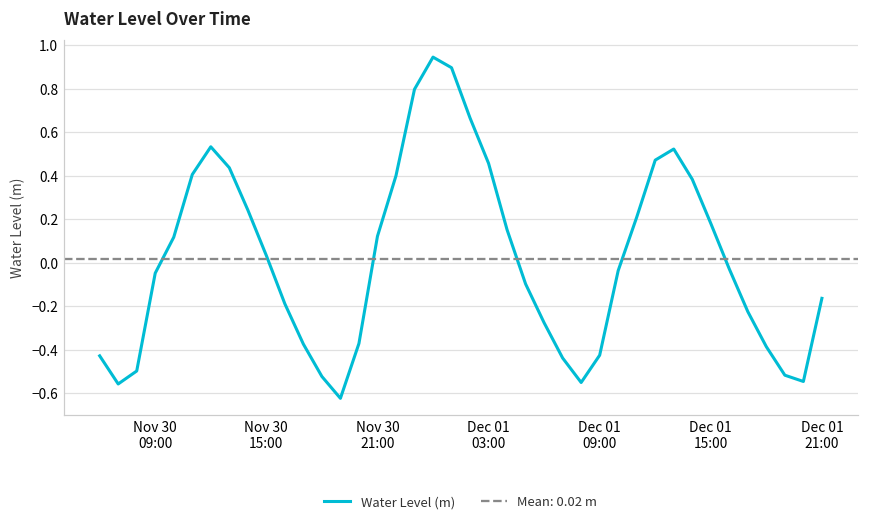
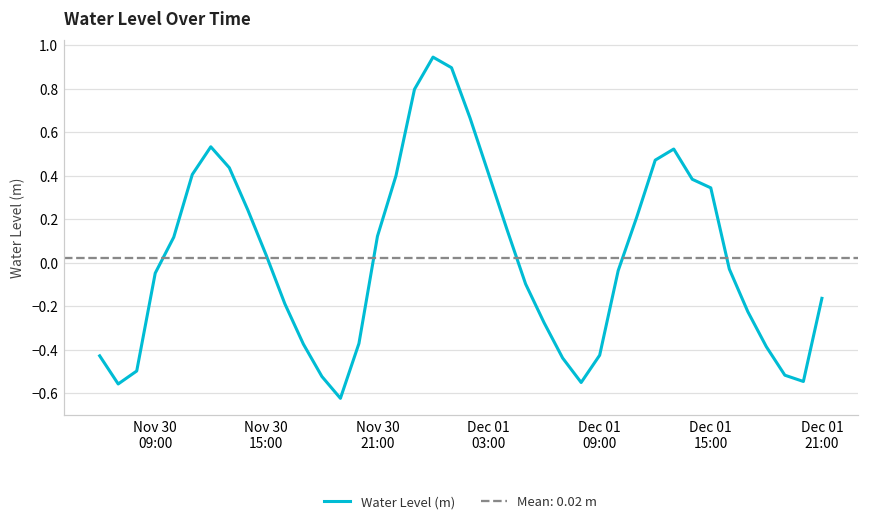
  {
    "Nov 30 09:00": -0.05,
    "Nov 30 15:00": 0.03,
    "Nov 30 21:00": 0.12,
-   "Dec 01 03:00": 0.46,
+   "Dec 01 03:00": 0.41,
    "Dec 01 09:00": -0.43,
-   "Dec 01 15:00": 0.18,
+   "Dec 01 15:00": 0.34,
    "Dec 01 21:00": -0.16
  }
